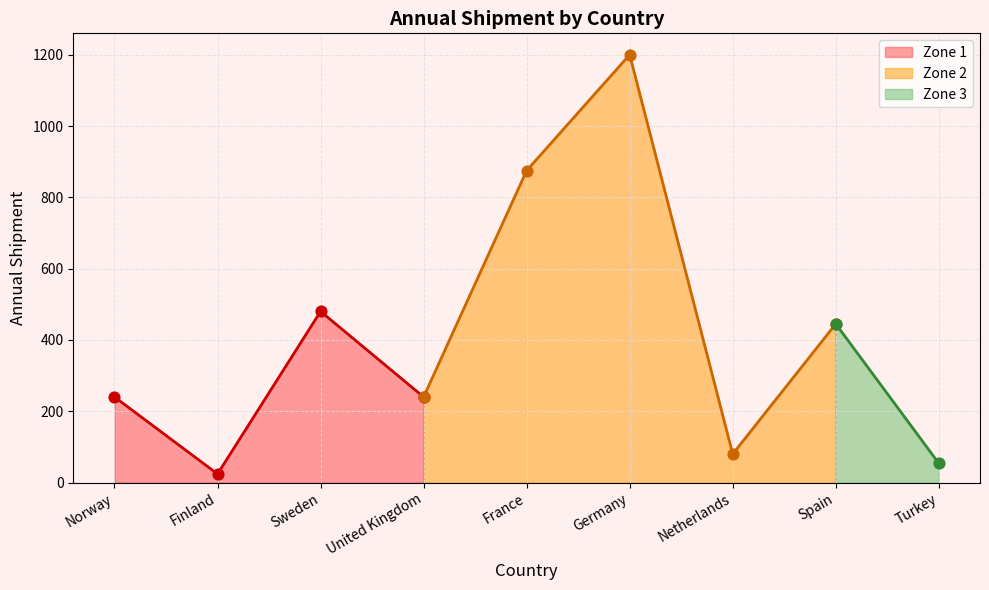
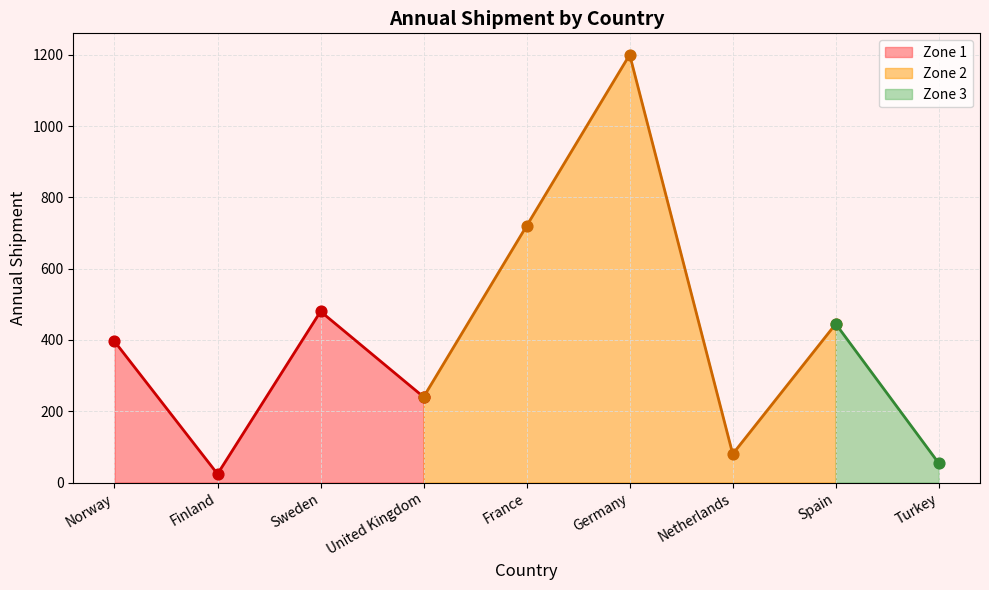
  {
    "Zone 1": {
-     "Norway": 240,
+     "Norway": 400,
      "Finland": 20,
      "Sweden": 480
    },
    "Zone 2": {
-     "France": 880,
+     "France": 720,
      "Germany": 1200,
      "Netherlands": 80
    },
    "Zone 3": {
      "Turkey": 50
    }
  }
